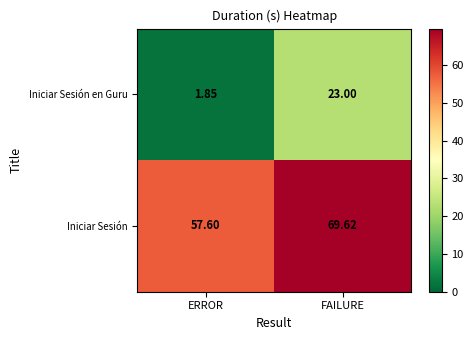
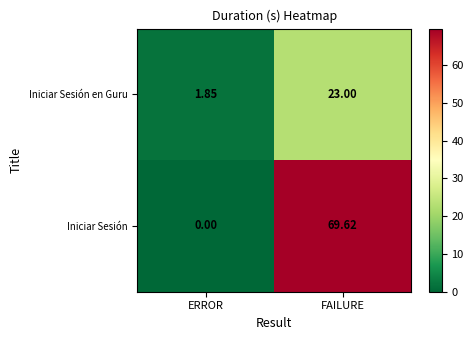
  {
    "Iniciar Sesión en Guru": {
      "ERROR": 1.85,
      "FAILURE": 23.00
    },
    "Iniciar Sesión": {
-     "ERROR": 57.60,
+     "ERROR": 0.00,
      "FAILURE": 69.62
    }
  }
